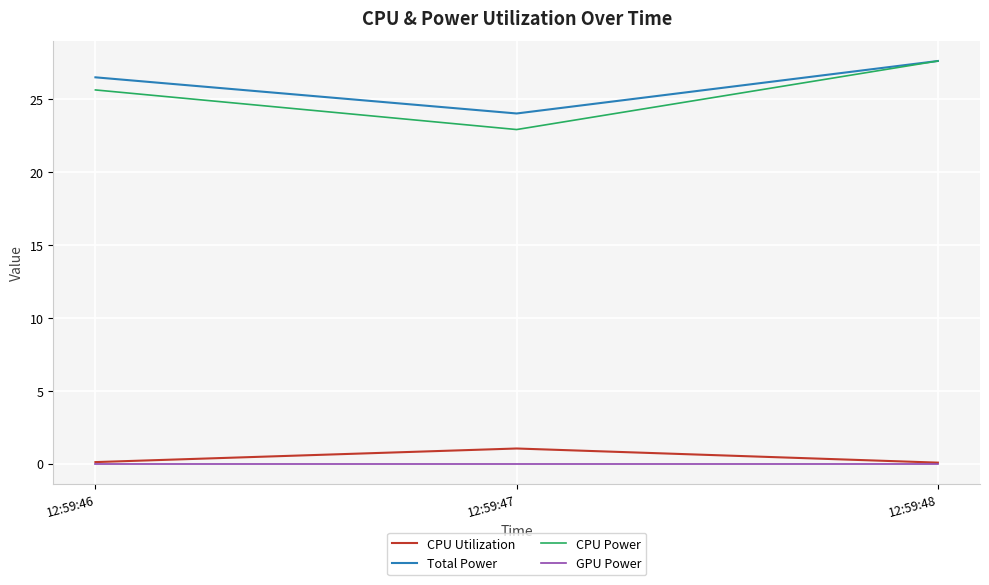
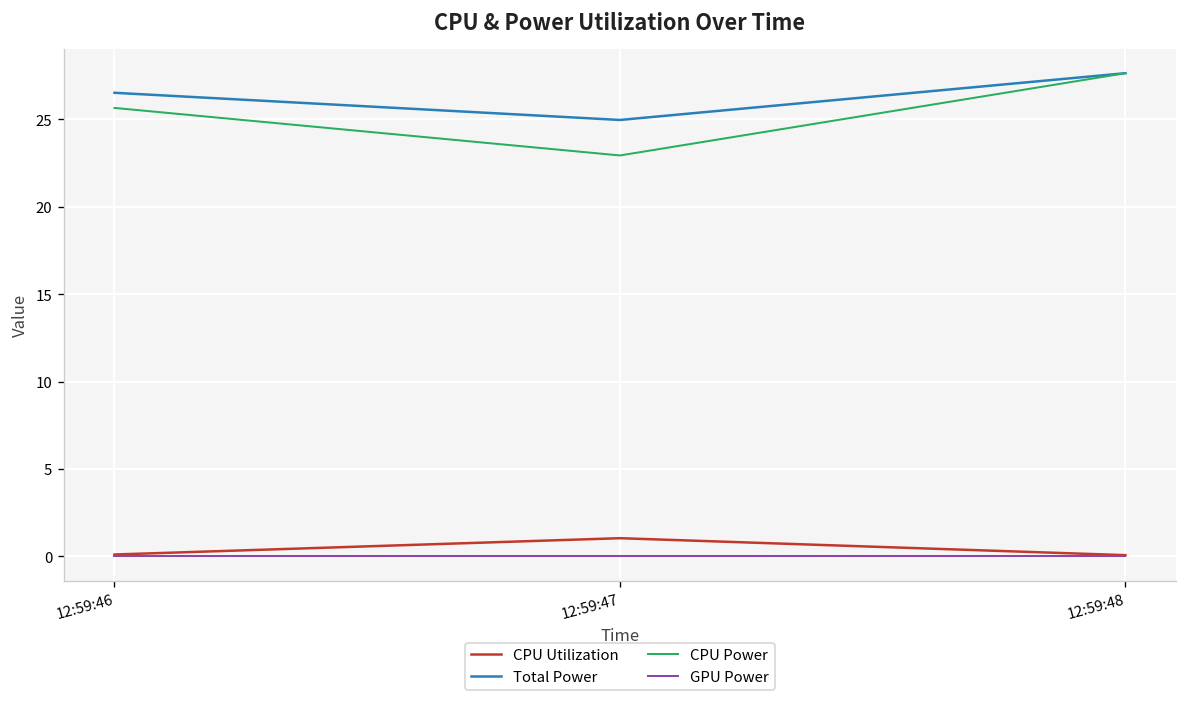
  {
    "CPU Utilization": {
      "12:59:47": 1.0
    },
    "Total Power": {
      "12:59:46": 26.5,
-     "12:59:47": 24.0
+     "12:59:47": 25.0
    },
    "CPU Power": {
      "12:59:46": 25.6,
      "12:59:47": 22.9
    },
    "GPU Power": {
      "12:59:47": 0.0
    }
  }
